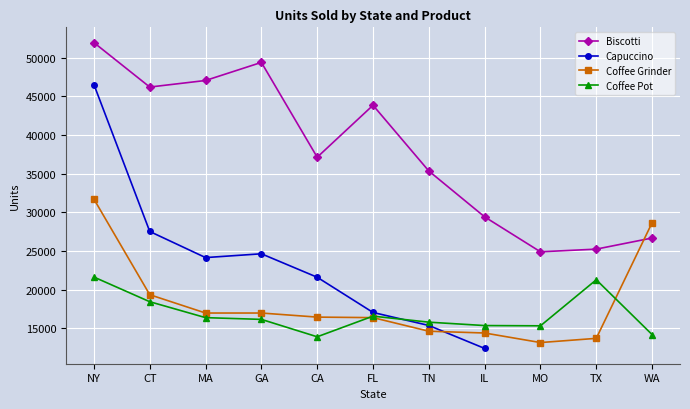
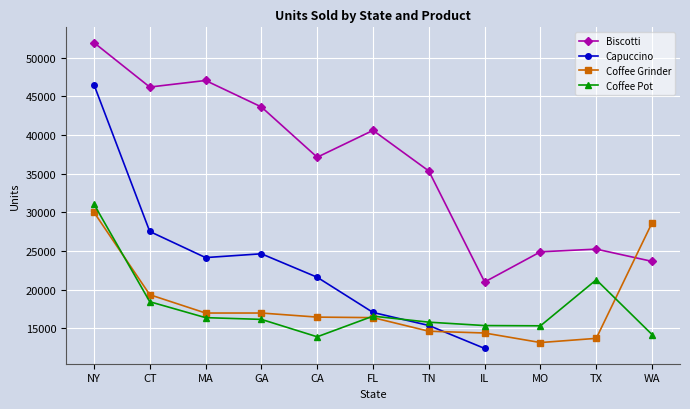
  {
    "Biscotti": {
      "NY": 52000,
      "CT": 46000,
      "MA": 47000,
-     "GA": 49000,
+     "GA": 44000,
      "CA": 37000,
-     "FL": 44000,
+     "FL": 41000,
      "TN": 35000,
-     "IL": 29000,
+     "IL": 21000,
      "MO": 25000,
      "TX": 25000,
-     "WA": 27000
+     "WA": 24000
    },
    "Capuccino": {
      "NY": 47000,
      "CT": 28000,
      "MA": 24000,
      "GA": 25000,
      "CA": 22000,
      "FL": 17000,
      "TN": 15000,
      "IL": 12000
    },
    "Coffee Grinder": {
-     "NY": 32000,
+     "NY": 30000,
      "CT": 19000,
      "MA": 17000,
      "GA": 17000,
      "CA": 16000,
      "TN": 15000,
      "IL": 14000,
      "MO": 13000,
      "TX": 14000,
      "WA": 29000
    },
    "Coffee Pot": {
-     "NY": 22000,
+     "NY": 31000,
      "CT": 18000,
      "MA": 16000,
      "GA": 16000,
      "CA": 14000,
      "TN": 16000,
      "IL": 15000,
      "MO": 15000,
      "TX": 21000,
      "WA": 14000
    }
  }
